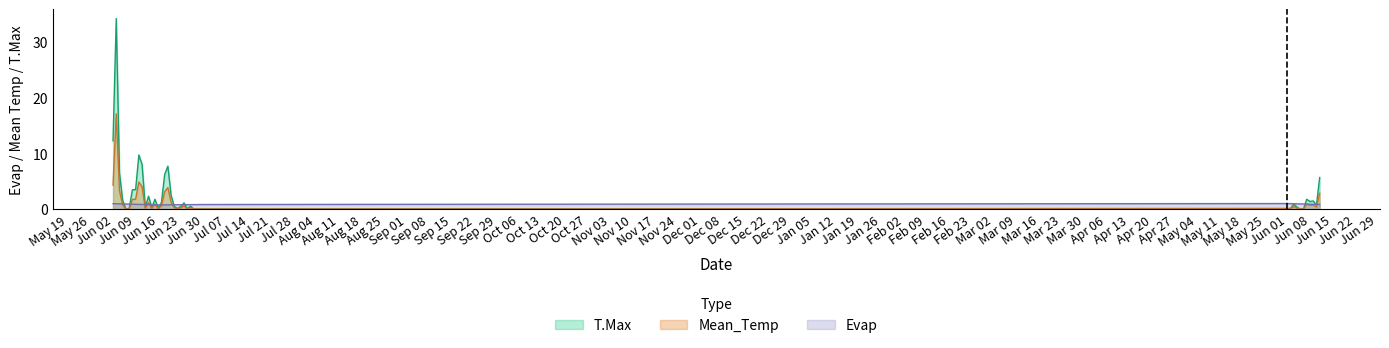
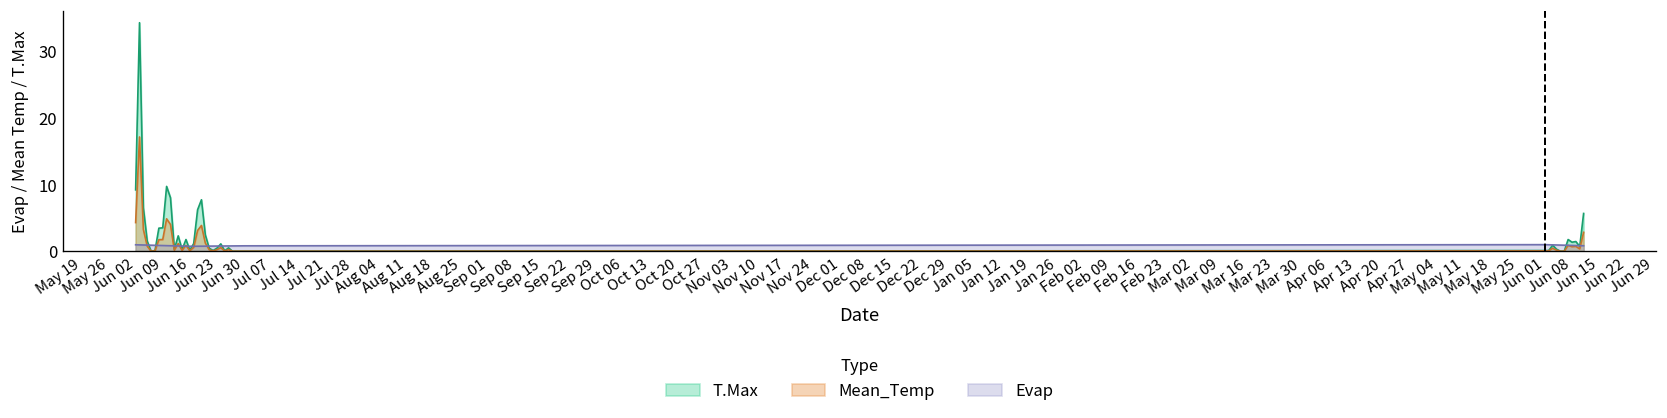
  {
    "T.Max": {
-     "Jun 02": 12,
+     "Jun 02": 9,
      "Jun 09": 4,
      "Jun 08": 1
    },
    "Mean_Temp": {
      "Jun 02": 4,
      "Jun 09": 2
    },
    "Evap": {
      "Jun 02": 1,
      "Jun 09": 1,
      "Jun 16": 1,
      "Jun 30": 1,
      "Jun 01": 1
    }
  }
